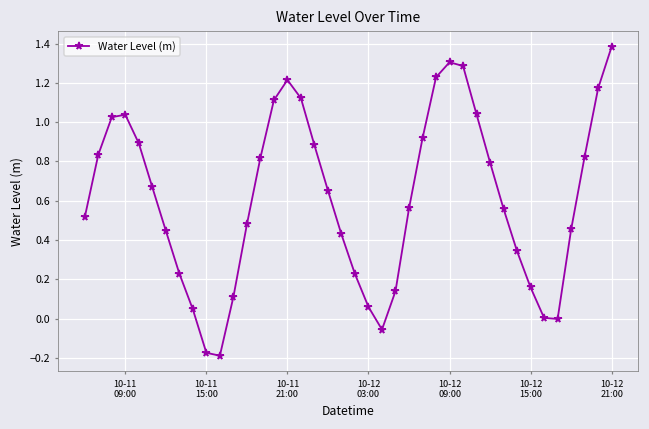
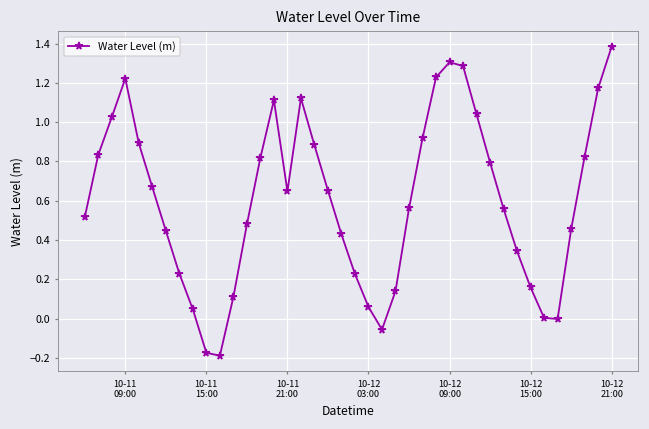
  {
-   "10-11 09:00": 1.04,
+   "10-11 09:00": 1.22,
    "10-11 15:00": -0.17,
-   "10-11 21:00": 1.21,
+   "10-11 21:00": 0.65,
    "10-12 03:00": 0.06,
    "10-12 09:00": 1.30,
    "10-12 15:00": 0.16,
    "10-12 21:00": 1.38
  }
